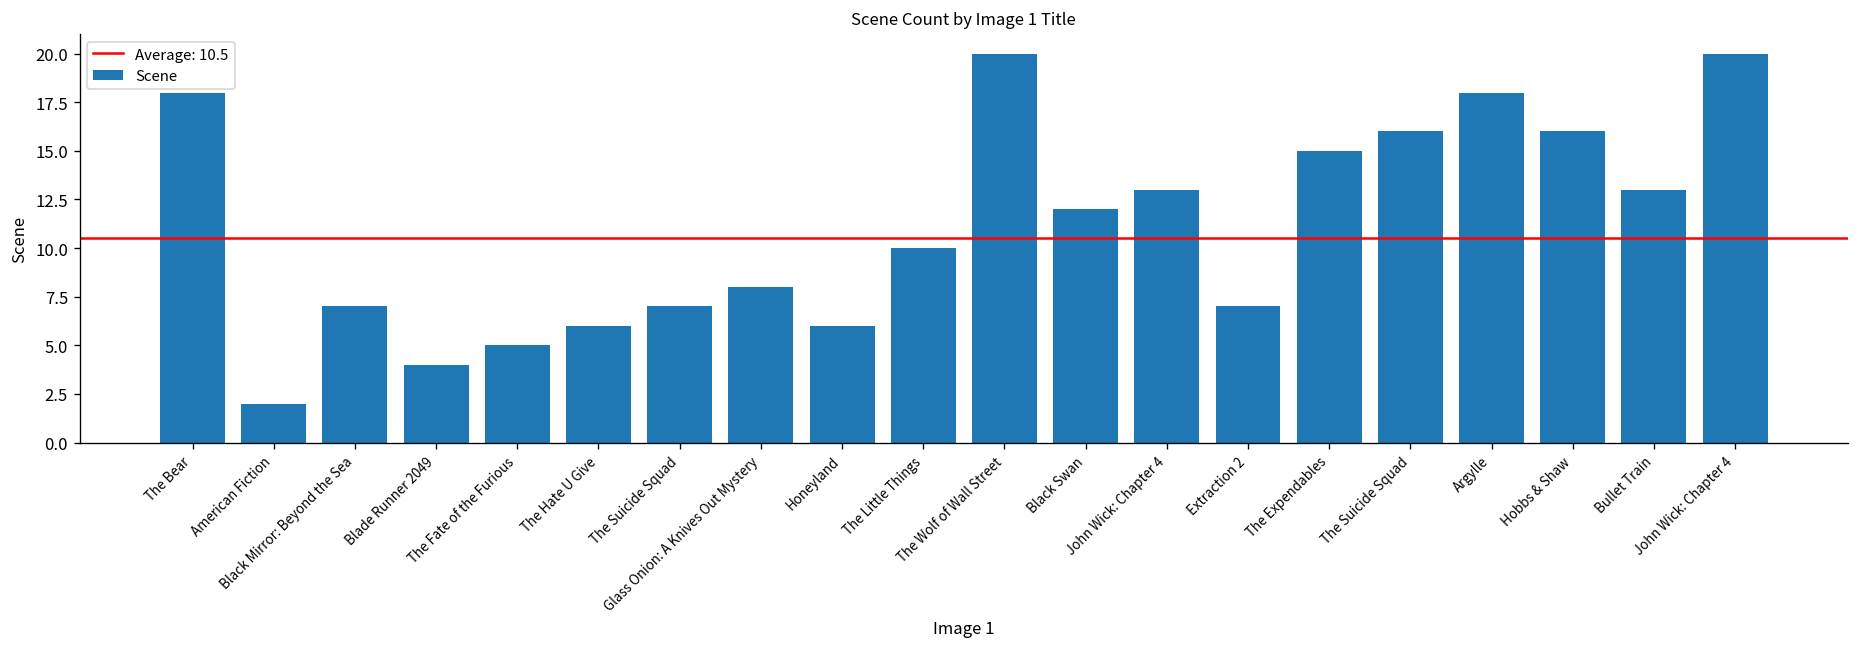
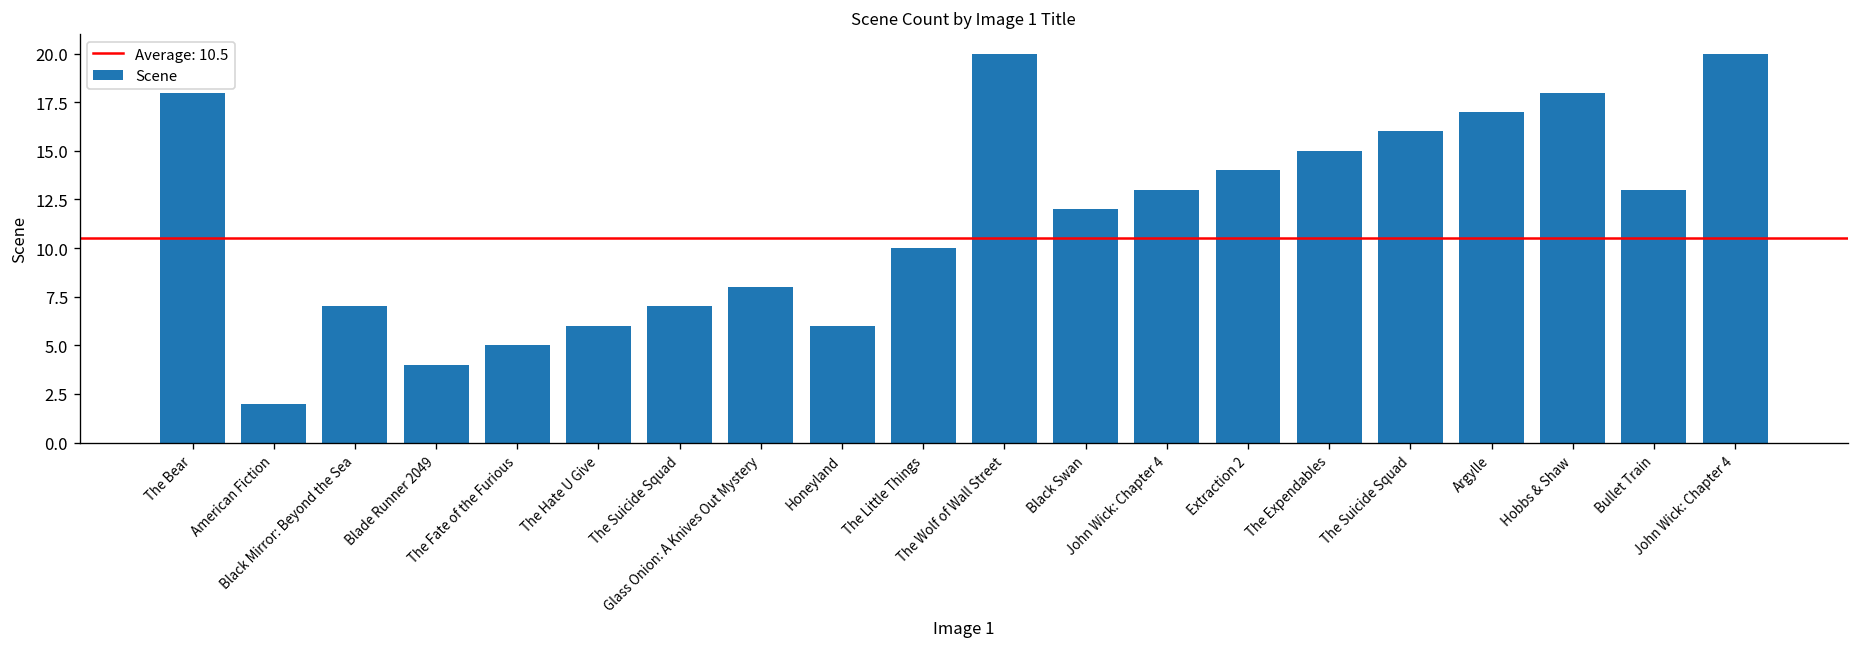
  {
    "The Bear": 18,
    "American Fiction": 2,
    "Black Mirror: Beyond the Sea": 7,
    "Blade Runner 2049": 4,
    "The Fate of the Furious": 5,
    "The Hate U Give": 6,
    "Glass Onion: A Knives Out Mystery": 8,
    "Honeyland": 6,
    "The Little Things": 10,
    "The Wolf of Wall Street": 20,
    "Black Swan": 12,
-   "Extraction 2": 7,
+   "Extraction 2": 14,
    "The Expendables": 15,
-   "Argylle": 18,
-   "Hobbs & Shaw": 16,
+   "Argylle": 17,
+   "Hobbs & Shaw": 18,
    "Bullet Train": 13
  }
